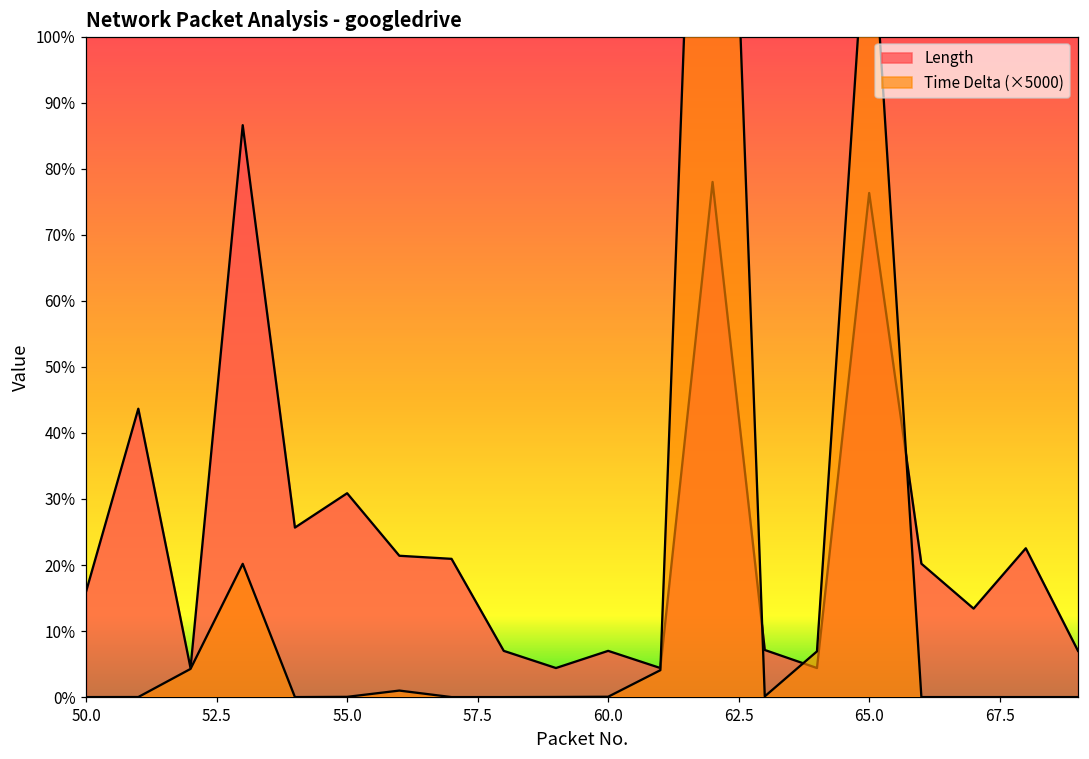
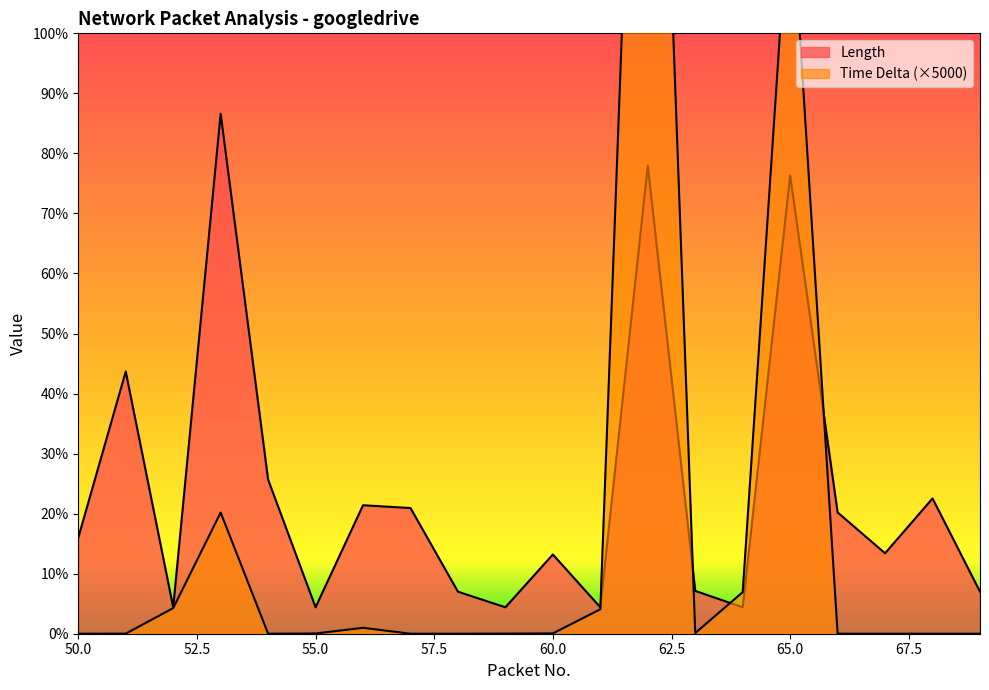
  {
    "Length": {
      "50.0": "16%",
-     "55.0": "31%",
-     "60.0": "7%",
+     "55.0": "4%",
+     "60.0": "13%",
      "65.0": "76%"
    },
    "Time Delta (×5000)": {
      "50.0": "0%",
      "55.0": "0%",
      "60.0": "0%"
    }
  }
